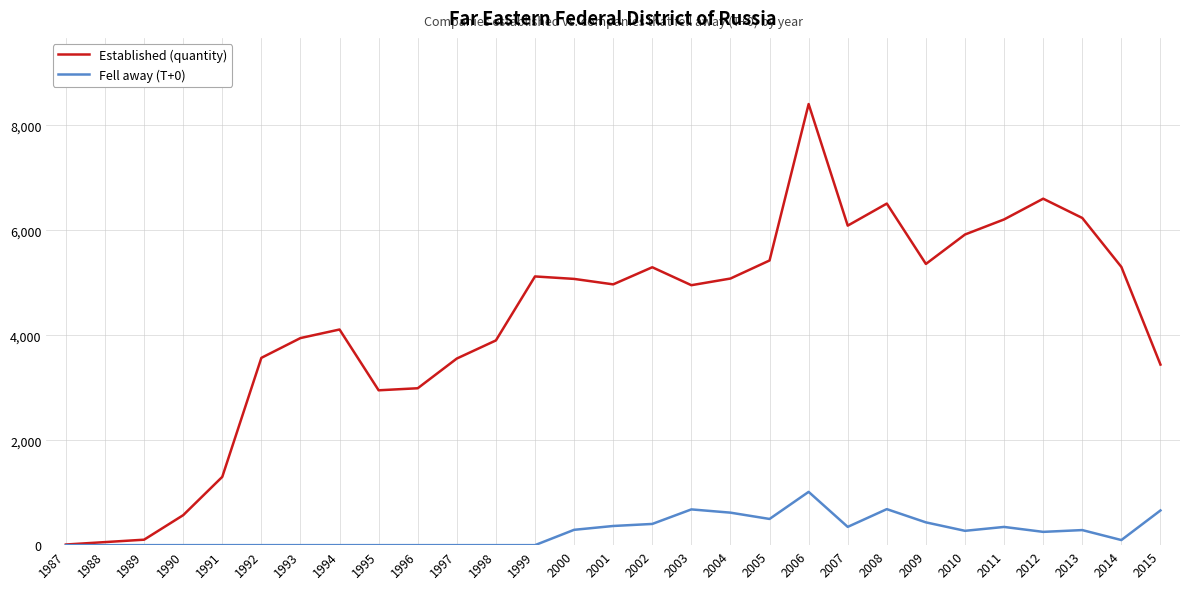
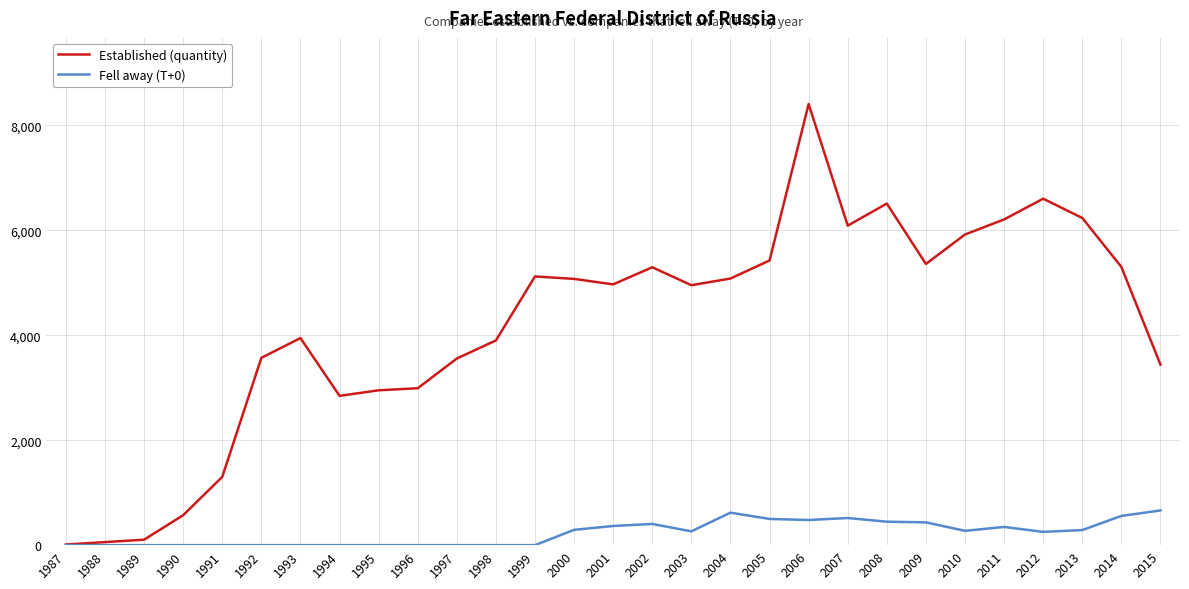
  {
    "Established (quantity)": {
      "1988": "100",
      "1989": "100",
      "1990": "600",
      "1991": "1,300",
      "1992": "3,600",
      "1993": "3,900",
-     "1994": "4,100",
+     "1994": "2,800",
      "1995": "3,000",
      "1996": "3,000",
      "1997": "3,600",
      "1998": "3,900",
      "1999": "5,100",
      "2000": "5,100",
      "2001": "5,000",
      "2002": "5,300",
      "2003": "5,000",
      "2004": "5,100",
      "2005": "5,400",
      "2006": "8,400",
      "2007": "6,100",
      "2008": "6,500",
      "2009": "5,400",
      "2010": "5,900",
      "2011": "6,200",
      "2012": "6,600",
      "2013": "6,200",
      "2014": "5,300",
      "2015": "3,400"
    },
    "Fell away (T+0)": {
      "1988": "0",
      "1989": "0",
      "1990": "0",
      "1991": "0",
      "1992": "0",
      "1993": "0",
      "1994": "0",
      "1995": "0",
      "1996": "0",
      "1997": "0",
      "1998": "0",
      "1999": "0",
      "2000": "300",
      "2001": "400",
      "2002": "400",
-     "2003": "700",
+     "2003": "300",
      "2004": "600",
      "2005": "500",
-     "2006": "1,000",
-     "2007": "300",
-     "2008": "700",
+     "2006": "500",
+     "2007": "500",
+     "2008": "400",
      "2009": "400",
      "2010": "300",
      "2011": "300",
      "2012": "300",
      "2013": "300",
-     "2014": "100",
+     "2014": "600",
      "2015": "700"
    }
  }
